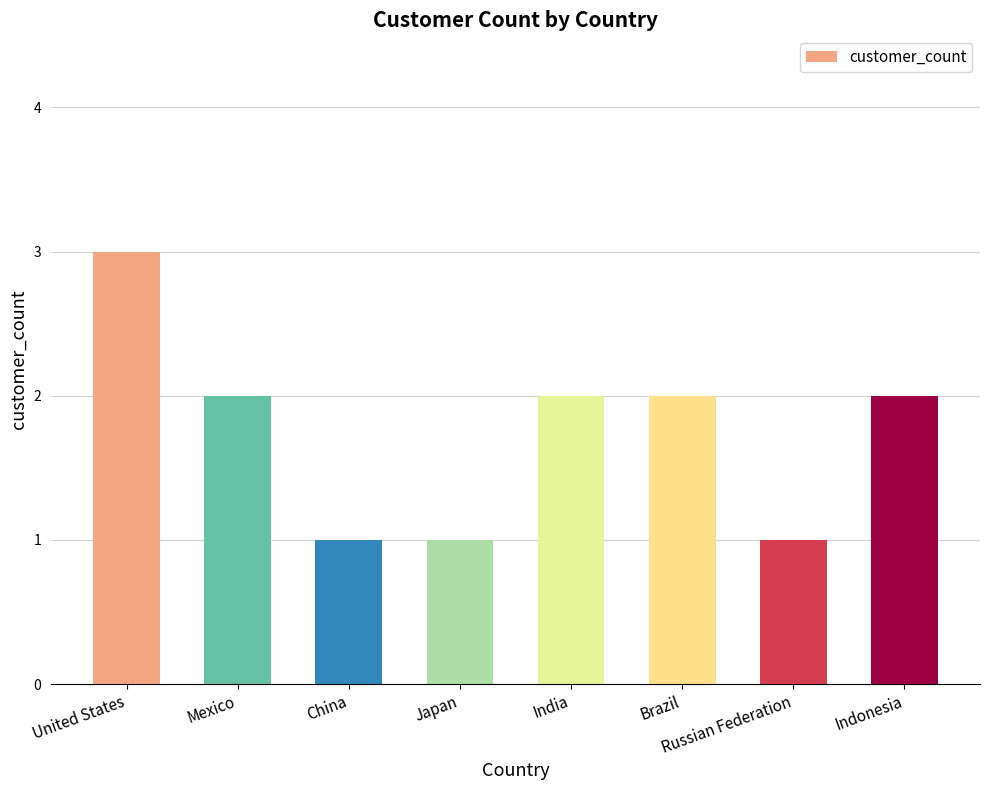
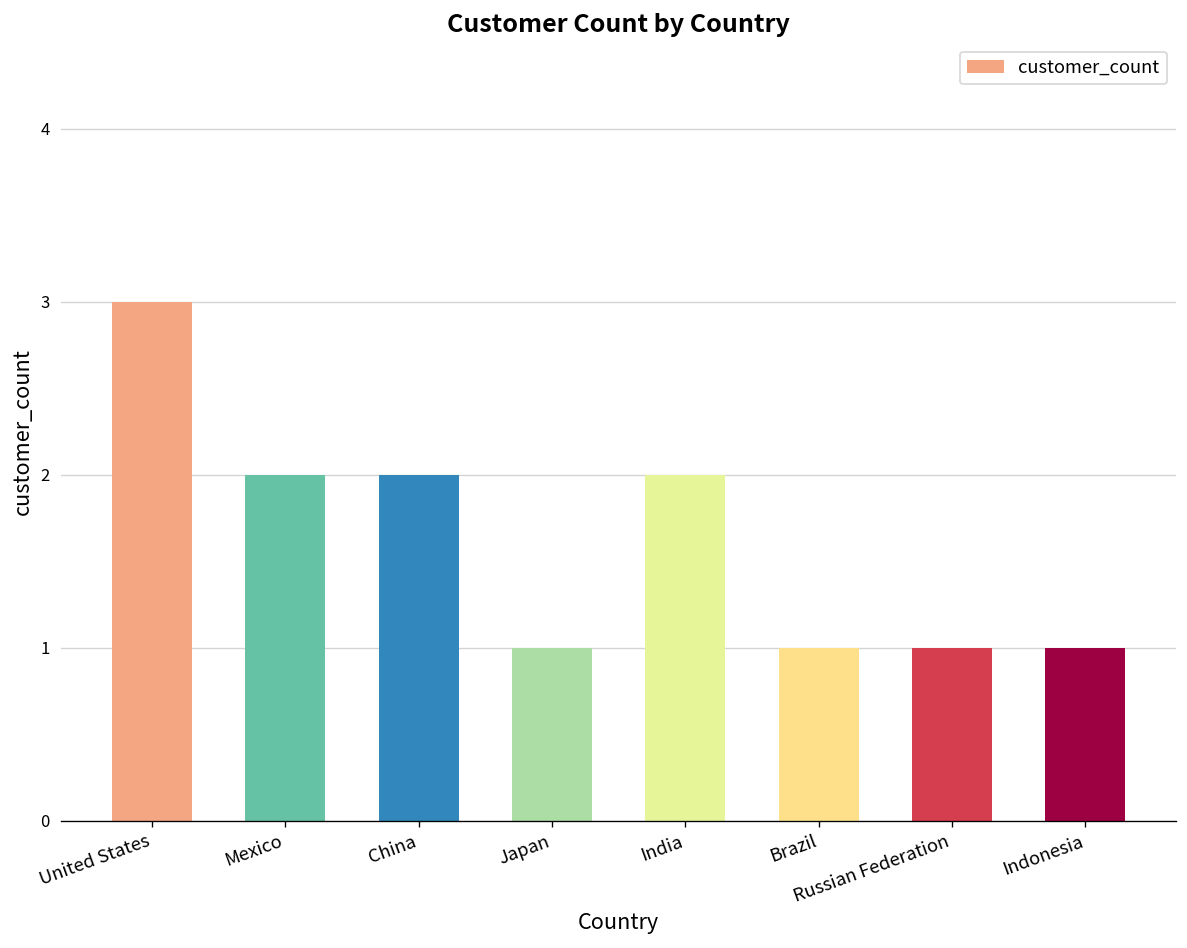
  {
    "United States": 3,
    "Mexico": 2,
-   "China": 1,
+   "China": 2,
    "Japan": 1,
    "India": 2,
-   "Brazil": 2,
+   "Brazil": 1,
    "Russian Federation": 1,
-   "Indonesia": 2
+   "Indonesia": 1
  }
